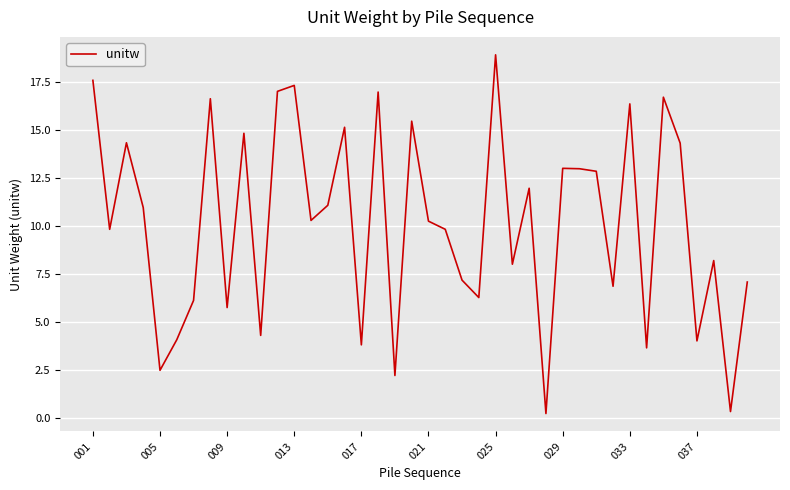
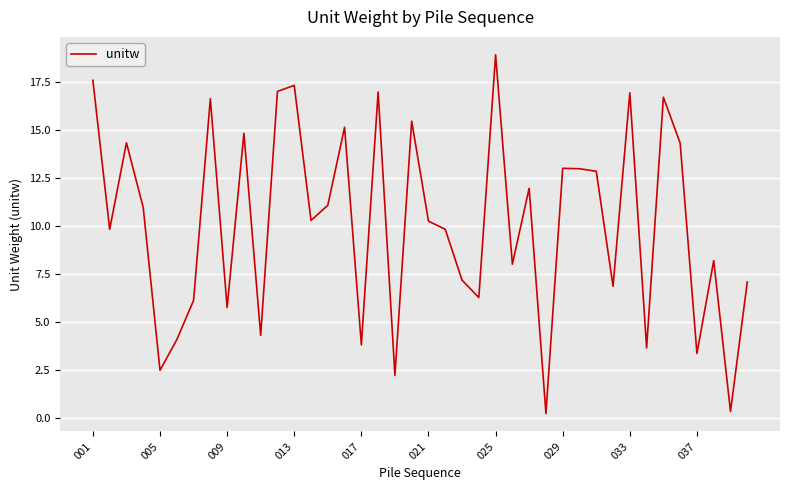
  {
    "001": 17.6,
    "005": 2.5,
    "009": 5.7,
    "013": 17.3,
    "017": 3.8,
    "021": 10.2,
    "025": 18.9,
    "029": 13.0,
-   "033": 16.4,
-   "037": 4.0
+   "033": 16.9,
+   "037": 3.3
  }
